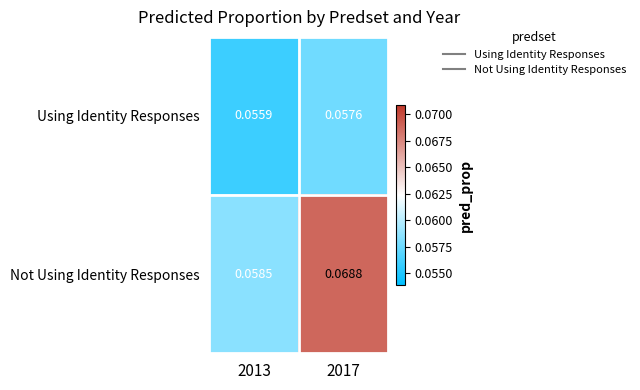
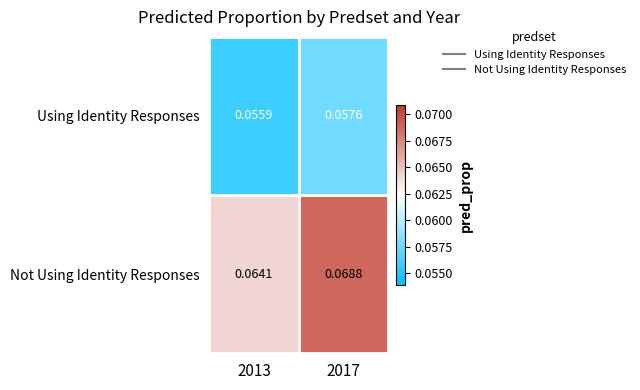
  {
    "Using Identity Responses": {
      "2013": 0.0559,
      "2017": 0.0576
    },
    "Not Using Identity Responses": {
-     "2013": 0.0585,
+     "2013": 0.0641,
      "2017": 0.0688
    }
  }
